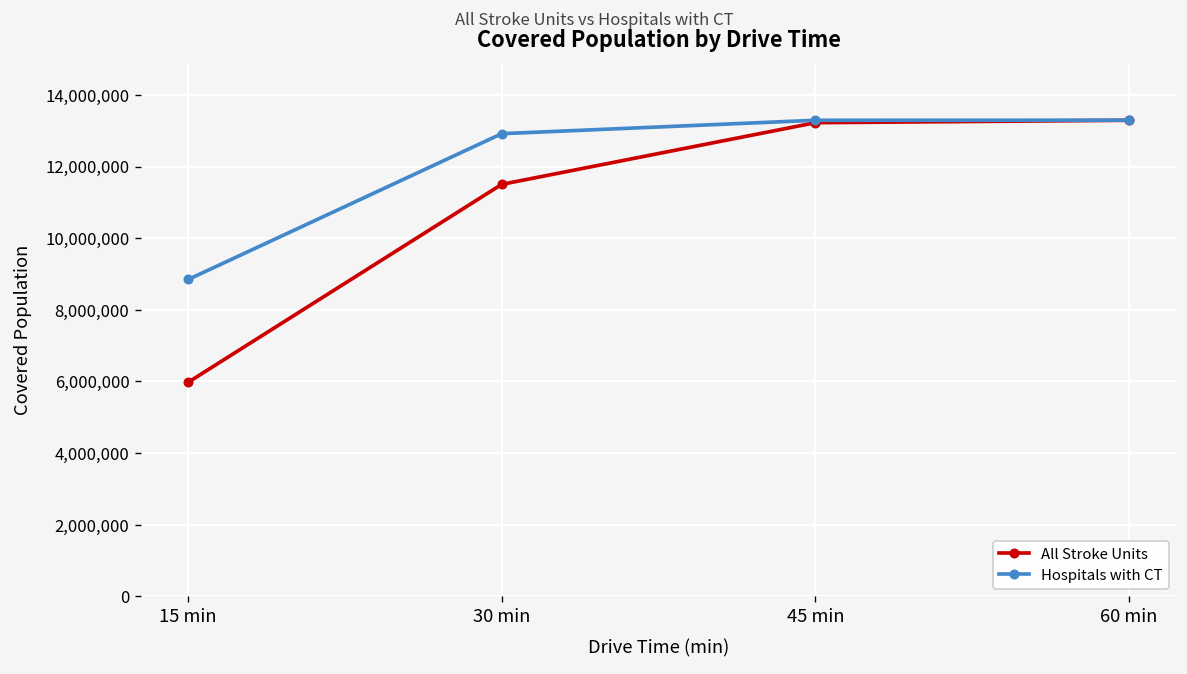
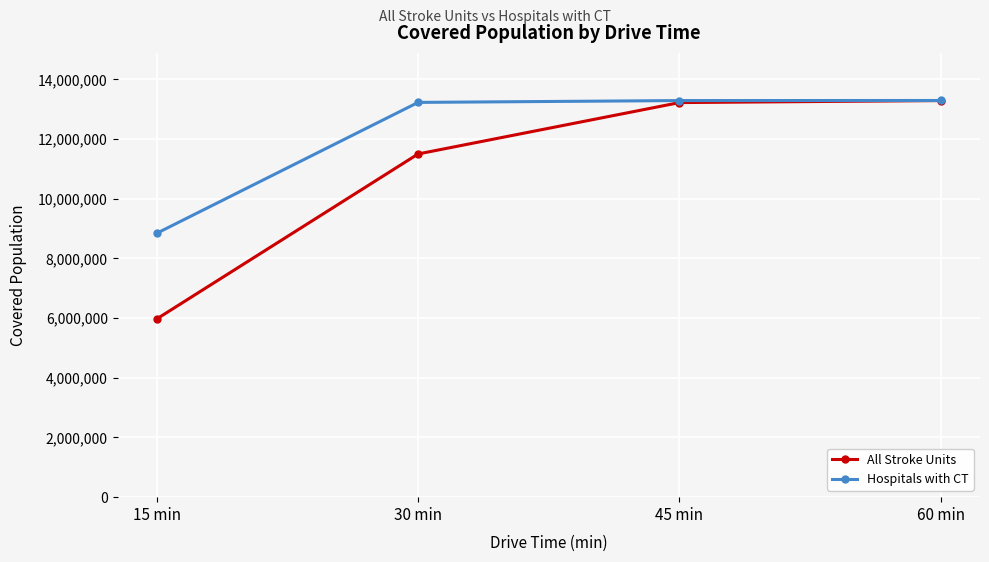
  {
    "All Stroke Units": {
      "15 min": "6,000,000",
      "30 min": "11,500,000"
    },
    "Hospitals with CT": {
      "15 min": "8,800,000",
-     "30 min": "12,900,000"
+     "30 min": "13,200,000"
    }
  }
